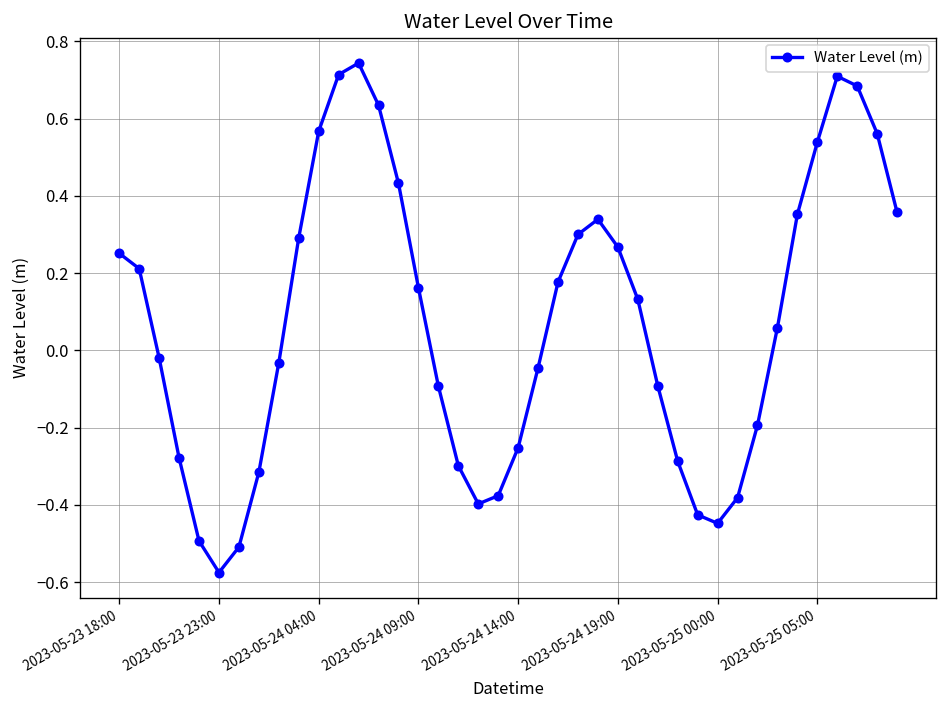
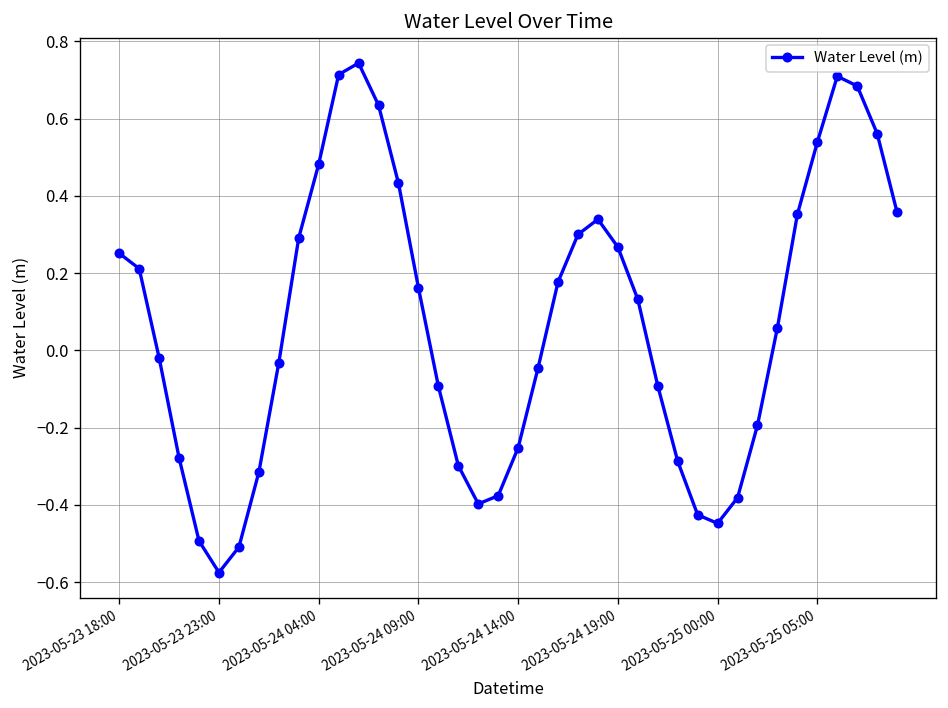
  {
    "2023-05-23 18:00": 0.25,
    "2023-05-23 23:00": -0.58,
-   "2023-05-24 04:00": 0.57,
+   "2023-05-24 04:00": 0.48,
    "2023-05-24 09:00": 0.16,
    "2023-05-24 14:00": -0.25,
    "2023-05-24 19:00": 0.27,
    "2023-05-25 00:00": -0.45,
    "2023-05-25 05:00": 0.54
  }
